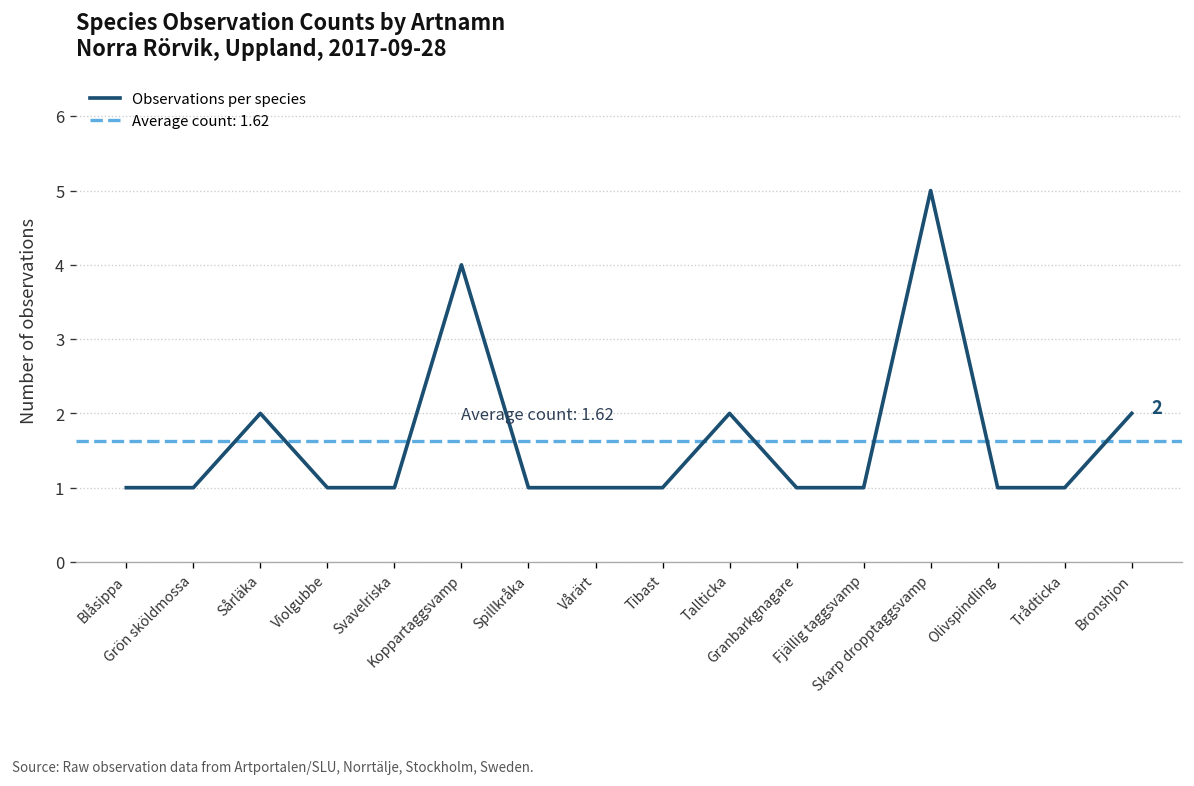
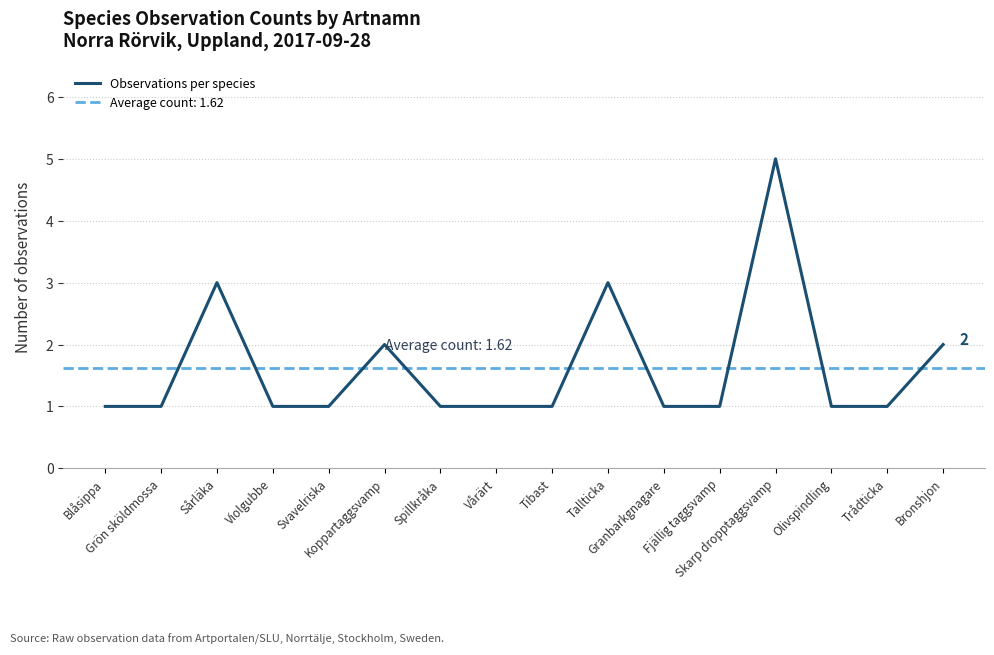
  {
    "Blåsippa": 1,
    "Grön sköldmossa": 1,
-   "Sårläka": 2,
+   "Sårläka": 3,
    "Violgubbe": 1,
    "Svavelriska": 1,
-   "Koppartaggsvamp": 4,
+   "Koppartaggsvamp": 2,
    "Spillkråka": 1,
    "Vårärt": 1,
    "Tibast": 1,
-   "Tallticka": 2,
+   "Tallticka": 3,
    "Granbarkgnagare": 1,
    "Fjällig taggsvamp": 1,
    "Skarp dropptaggsvamp": 5,
    "Olivspindling": 1,
    "Trådticka": 1
  }
